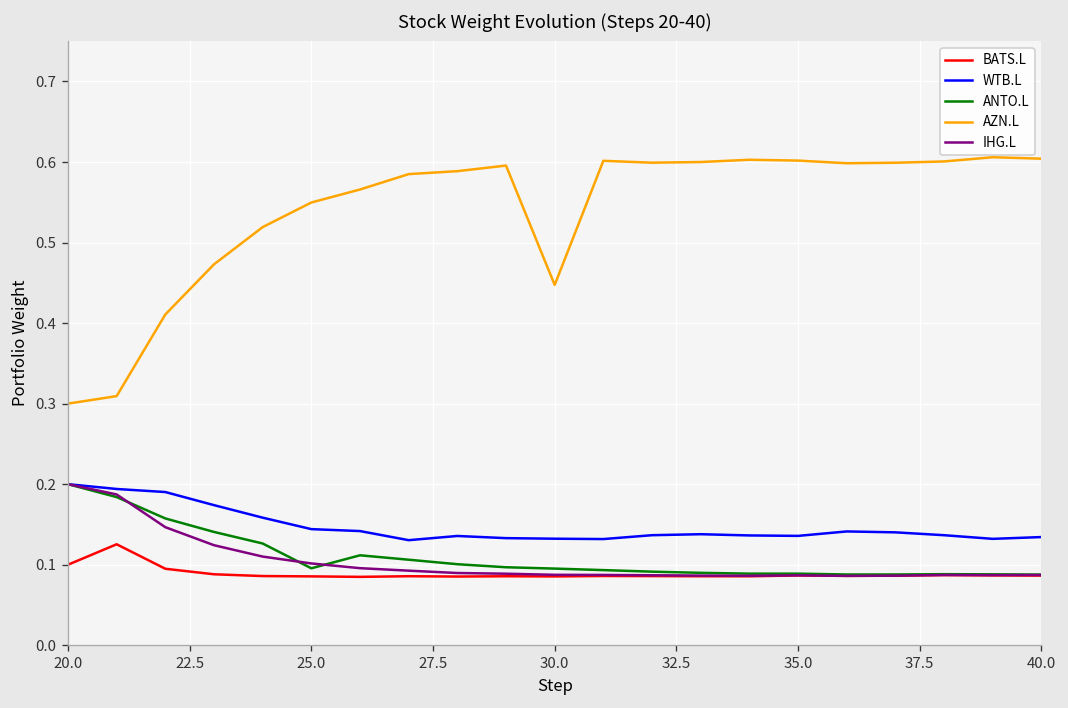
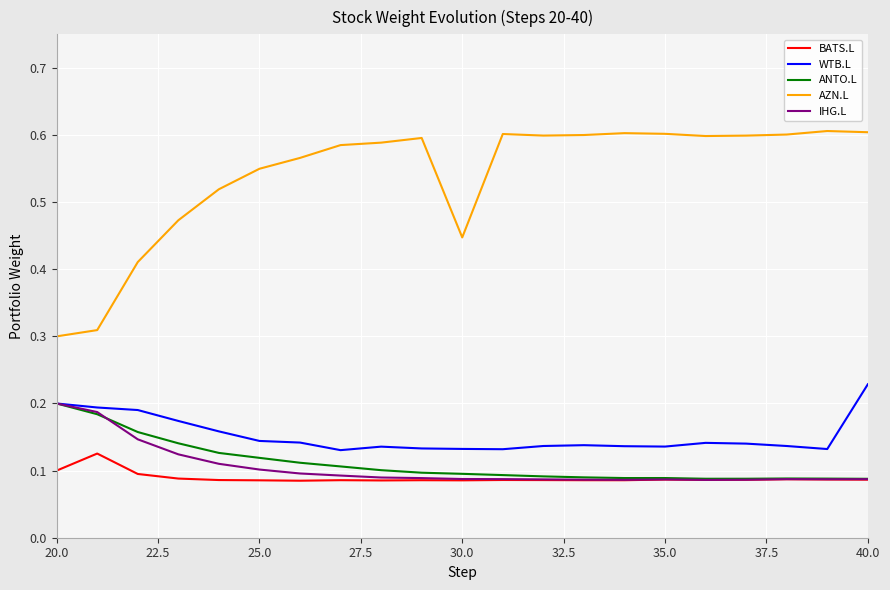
  {
    "BATS.L": {
      "20.0": 0.10,
      "25.0": 0.09
    },
    "WTB.L": {
      "25.0": 0.14,
      "30.0": 0.13,
      "35.0": 0.14,
-     "40.0": 0.13
+     "40.0": 0.23
    },
    "ANTO.L": {
-     "25.0": 0.10,
+     "25.0": 0.12,
      "30.0": 0.10
    },
    "AZN.L": {
      "20.0": 0.30,
      "25.0": 0.55,
      "30.0": 0.45,
      "35.0": 0.60,
      "40.0": 0.60
    },
    "IHG.L": {
      "25.0": 0.10
    }
  }
